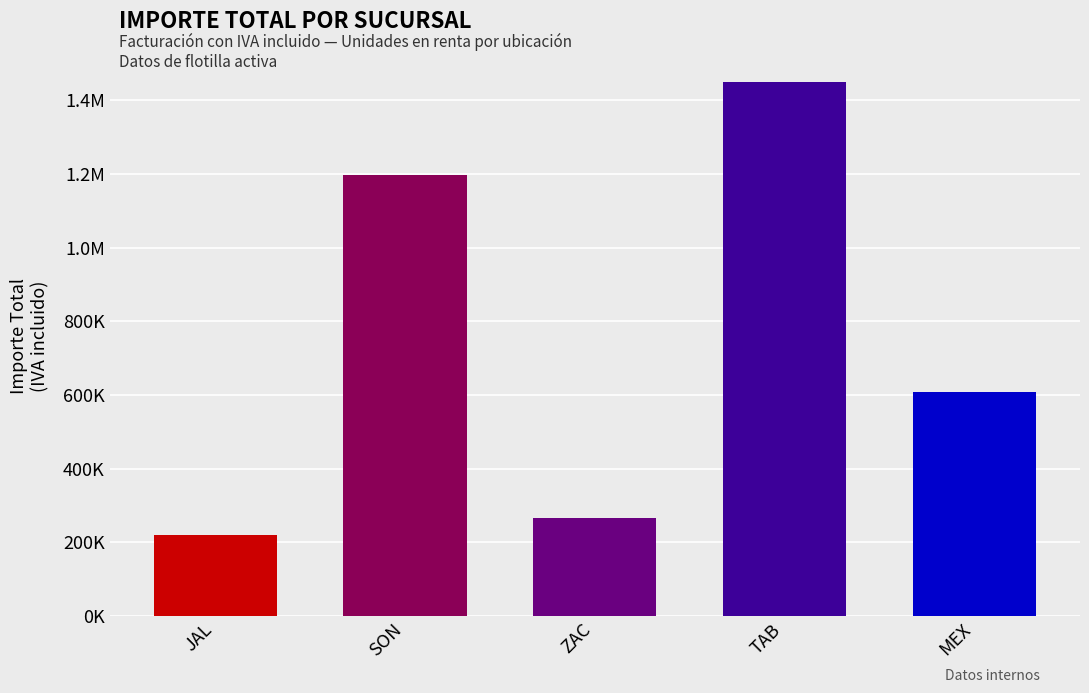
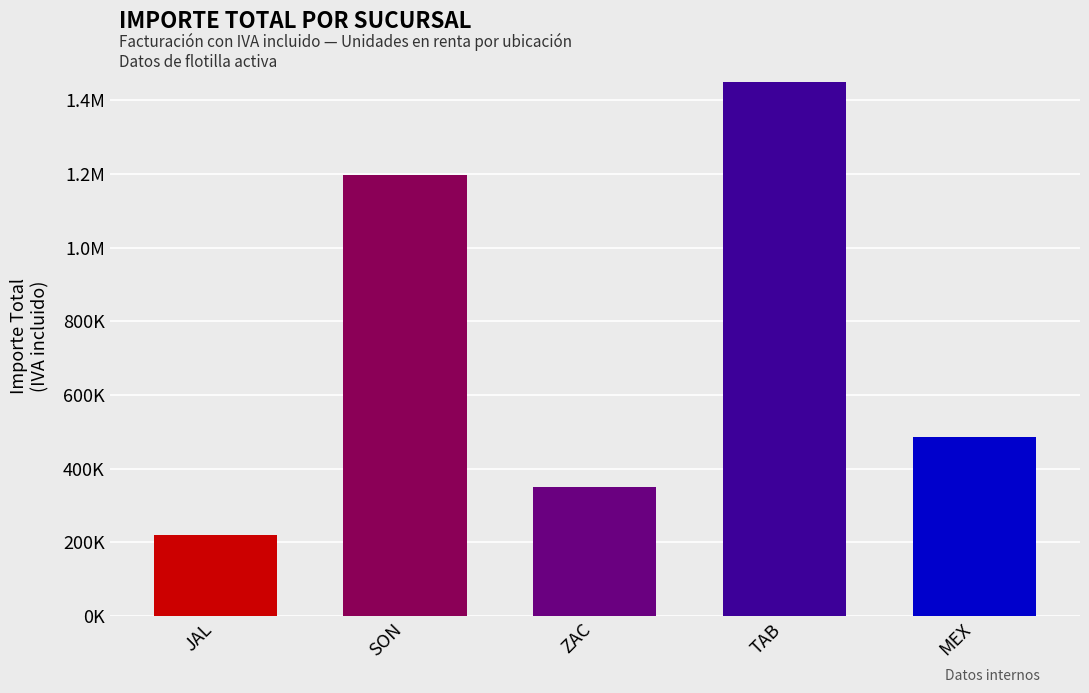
  {
    "JAL": 220000,
    "SON": 1200000,
-   "ZAC": 270000,
+   "ZAC": 350000,
    "TAB": 1450000,
-   "MEX": 610000
+   "MEX": 490000
  }
